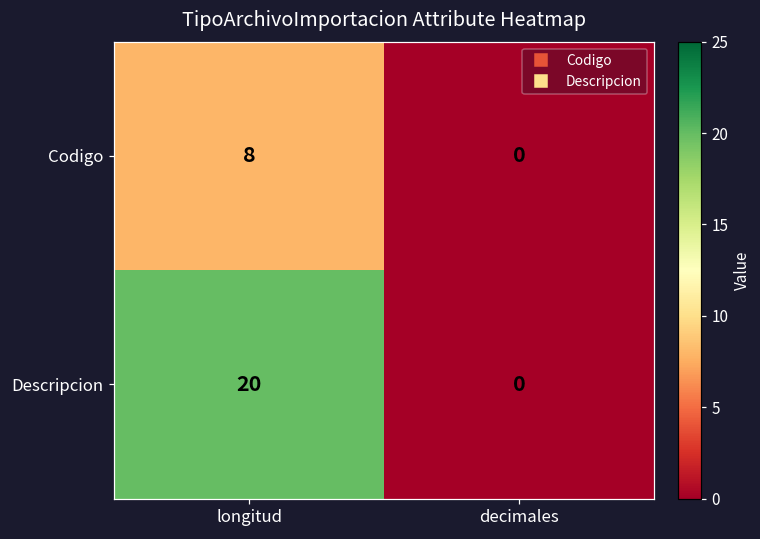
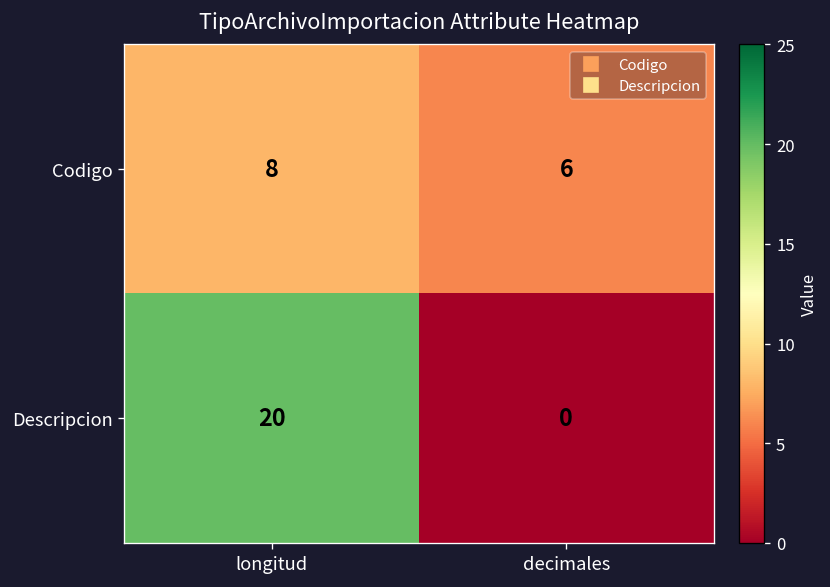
  {
    "Codigo": {
      "longitud": 8,
-     "decimales": 0
+     "decimales": 6
    },
    "Descripcion": {
      "longitud": 20,
      "decimales": 0
    }
  }
